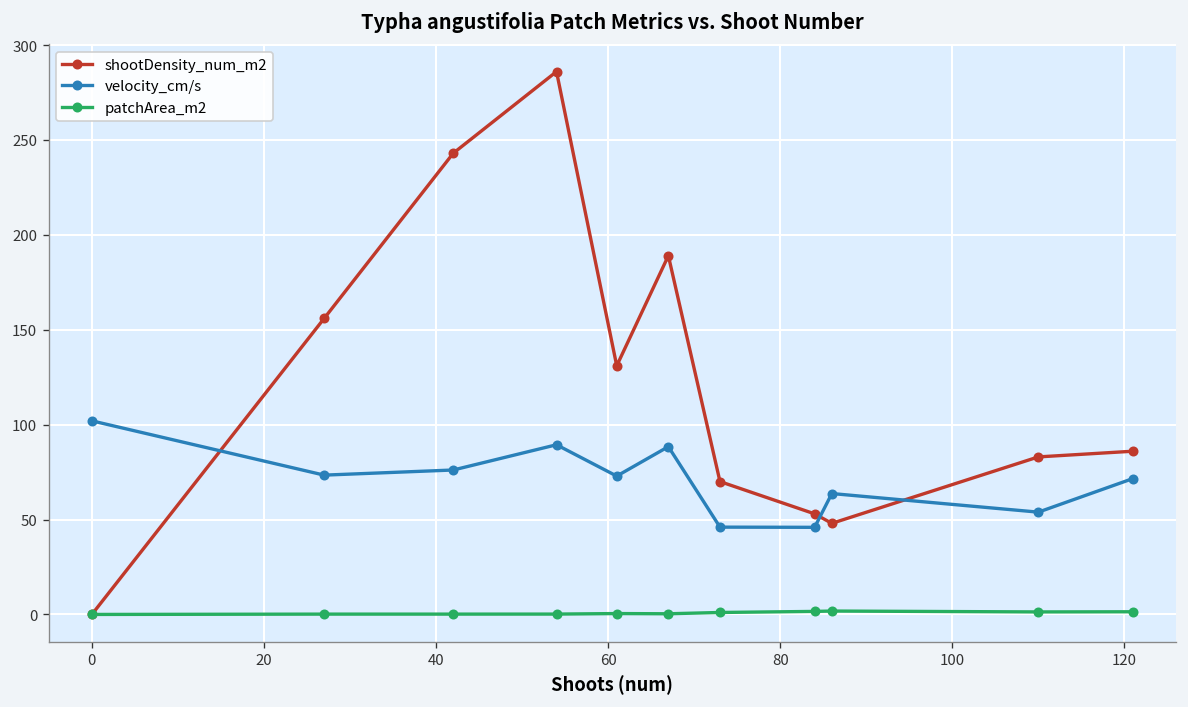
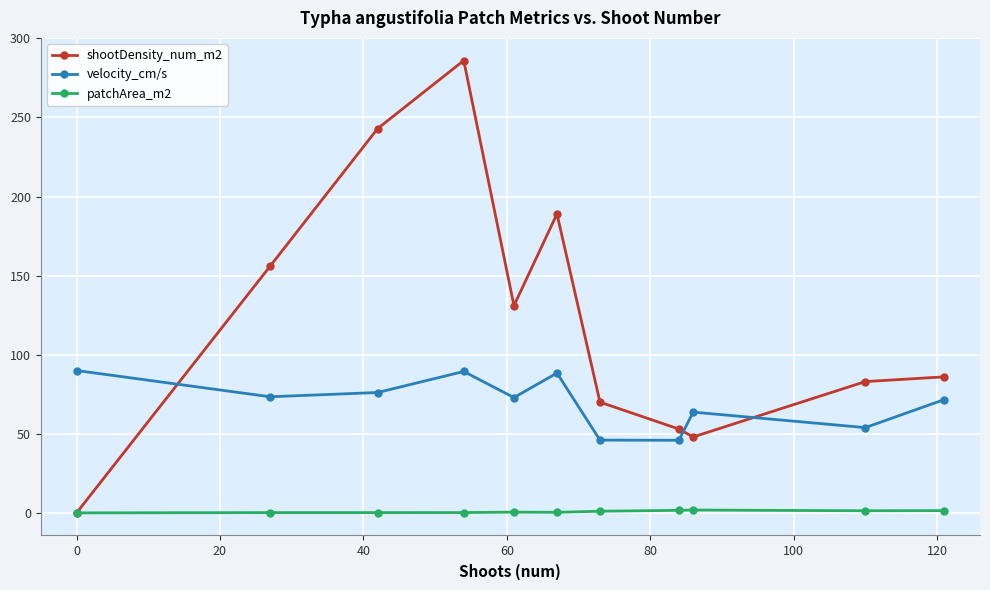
  {
    "velocity_cm/s": {
-     "0": 102
+     "0": 90
    }
  }
